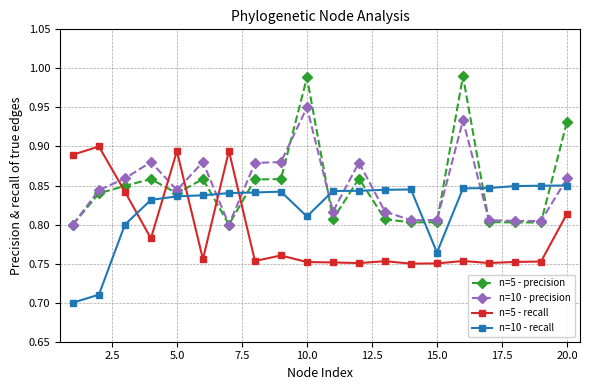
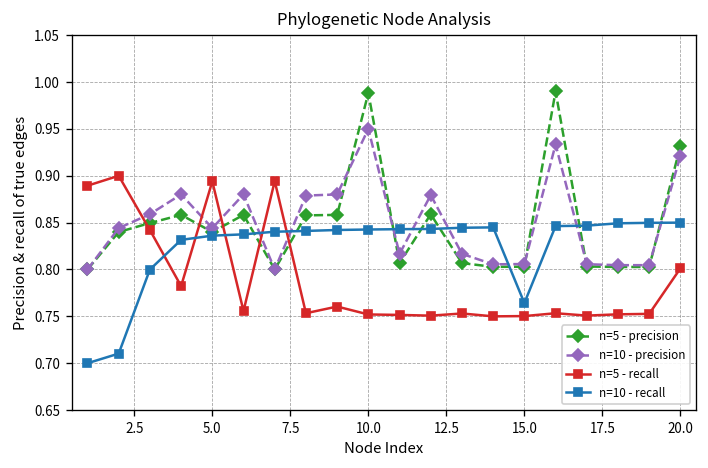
  {
    "n=5 - precision": {
      "5.0": 0.84,
      "10.0": 0.99,
      "20.0": 0.93
    },
    "n=10 - precision": {
      "5.0": 0.84,
      "10.0": 0.95,
-     "20.0": 0.86
+     "20.0": 0.92
    },
    "n=5 - recall": {
      "5.0": 0.89,
      "10.0": 0.75,
      "15.0": 0.75,
-     "20.0": 0.81
+     "20.0": 0.80
    },
    "n=10 - recall": {
      "5.0": 0.84,
-     "10.0": 0.81,
+     "10.0": 0.84,
      "15.0": 0.76,
      "20.0": 0.85
    }
  }
